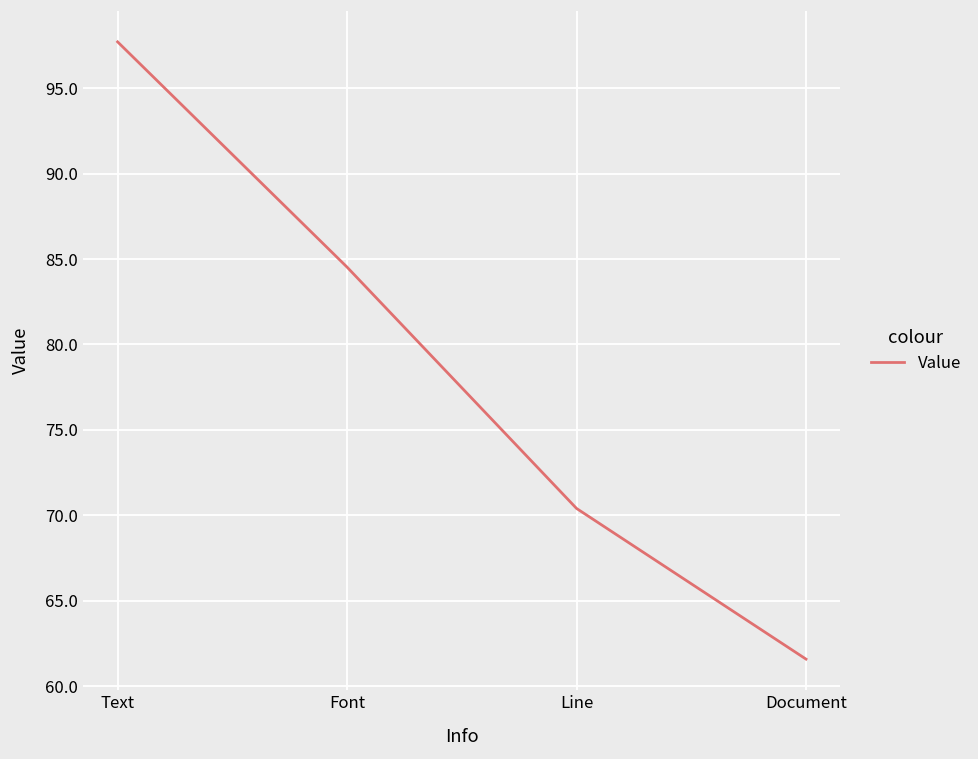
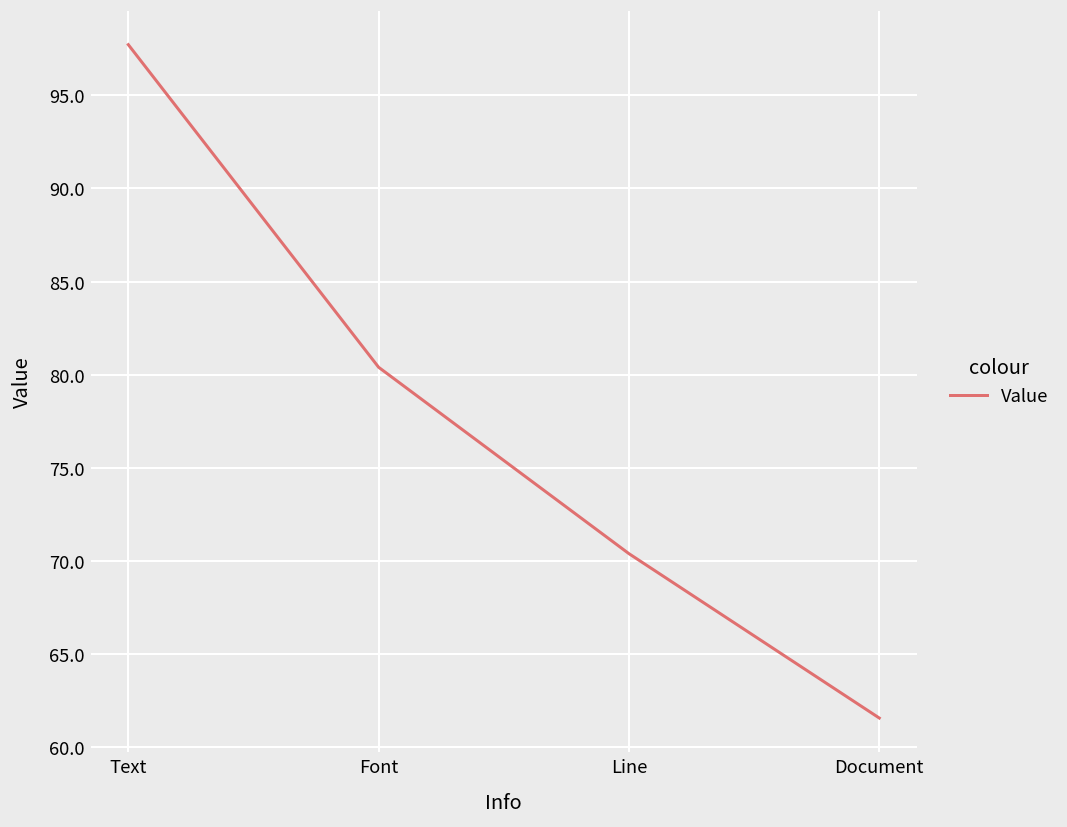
  {
    "Text": 97.7,
-   "Font": 84.5,
+   "Font": 80.4,
    "Line": 70.4,
    "Document": 61.6
  }
